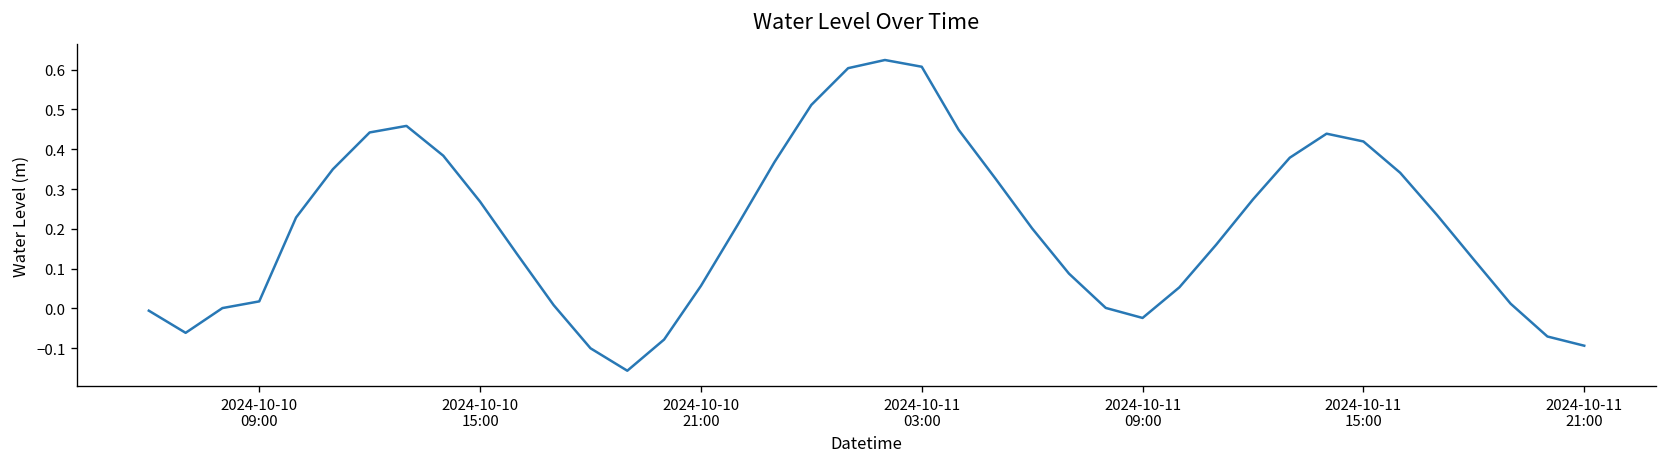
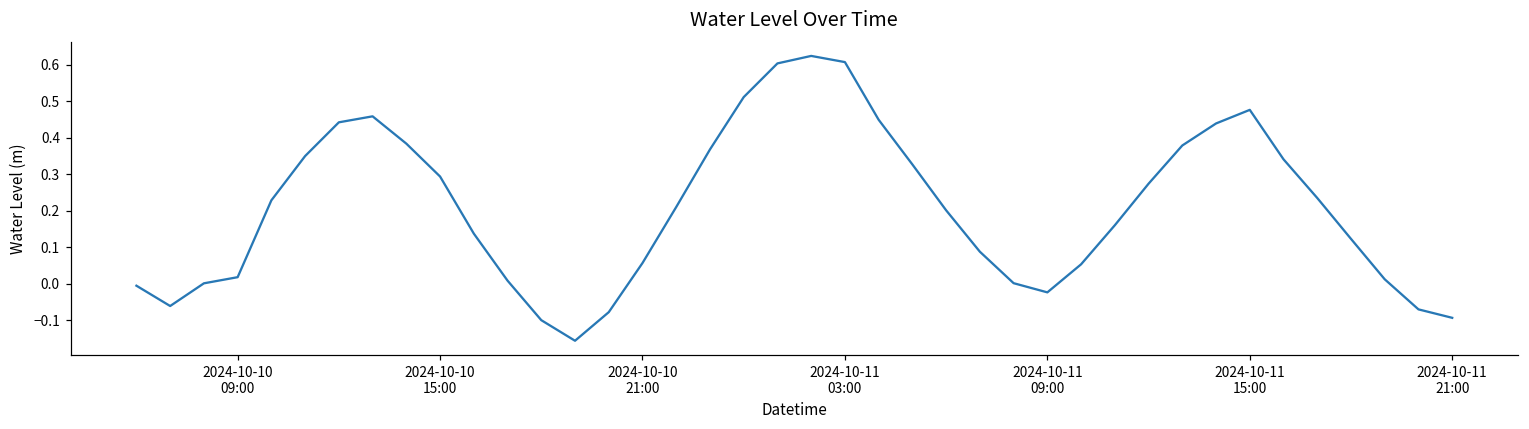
  {
    "2024-10-10 09:00": 0.02,
-   "2024-10-10 15:00": 0.27,
+   "2024-10-10 15:00": 0.29,
    "2024-10-10 21:00": 0.06,
    "2024-10-11 03:00": 0.61,
    "2024-10-11 09:00": -0.02,
-   "2024-10-11 15:00": 0.42,
+   "2024-10-11 15:00": 0.48,
    "2024-10-11 21:00": -0.09
  }
